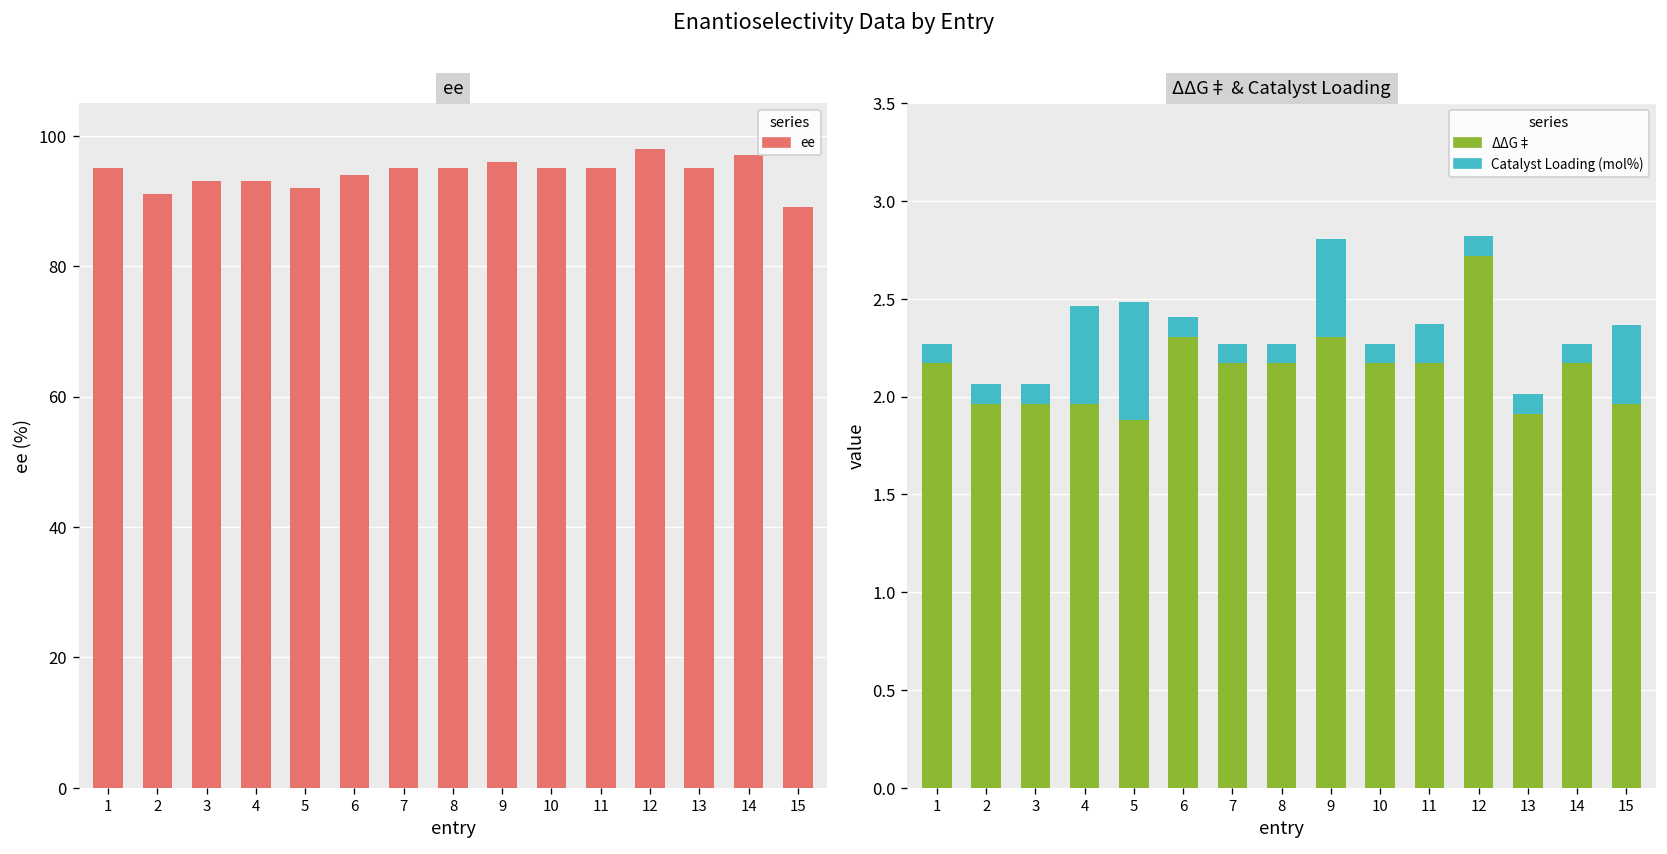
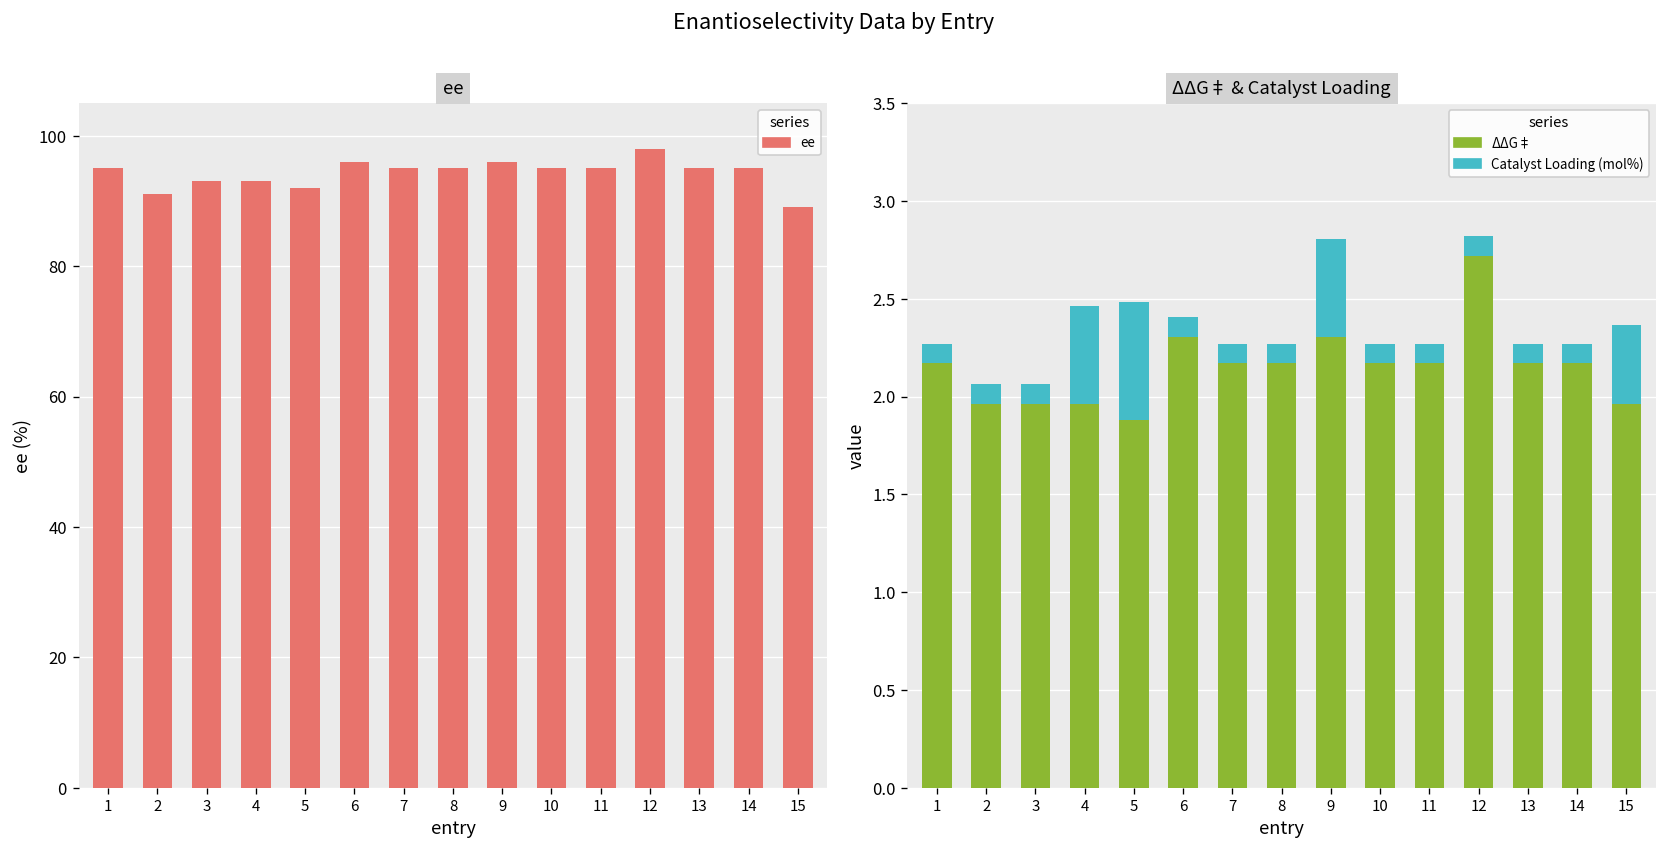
  {
    "ee": {
      "1": 95,
      "2": 91,
      "3": 93,
      "4": 93,
      "5": 92,
-     "6": 94,
+     "6": 96,
      "7": 95,
      "8": 95,
      "9": 96,
      "10": 95,
      "11": 95,
      "12": 98,
      "13": 95,
-     "14": 97,
+     "14": 95,
      "15": 89
    },
    "ΔΔG‡ & Catalyst Loading": {
      "ΔΔG‡": {
        "1": 2.17,
        "2": 1.96,
        "3": 1.96,
        "4": 1.96,
        "5": 1.88,
        "6": 2.30,
        "7": 2.17,
        "8": 2.17,
        "9": 2.30,
        "10": 2.17,
        "11": 2.17,
        "12": 2.72,
-       "13": 1.91,
+       "13": 2.17,
        "14": 2.17,
        "15": 1.96
      },
      "Catalyst Loading (mol%)": {
        "1": 0.1,
        "2": 0.1,
        "3": 0.1,
        "4": 0.5,
        "5": 0.6,
        "6": 0.1,
        "7": 0.1,
        "8": 0.1,
        "9": 0.5,
        "10": 0.1,
-       "11": 0.2,
+       "11": 0.1,
        "12": 0.1,
        "13": 0.1,
        "14": 0.1,
        "15": 0.4
      }
    }
  }
